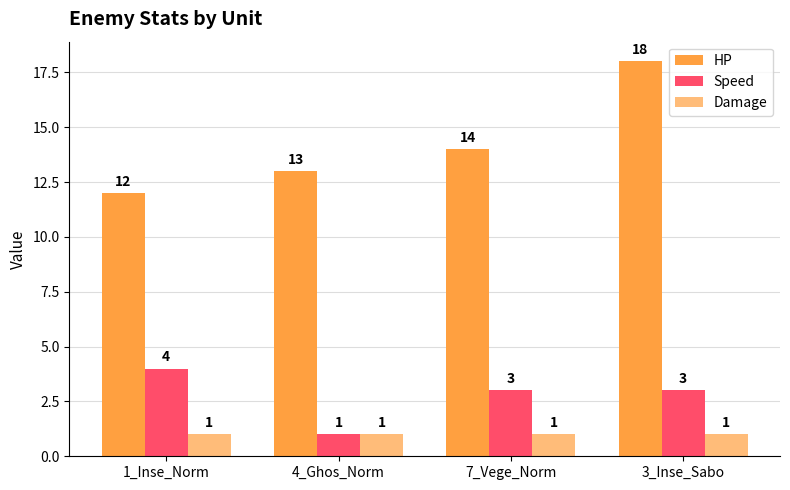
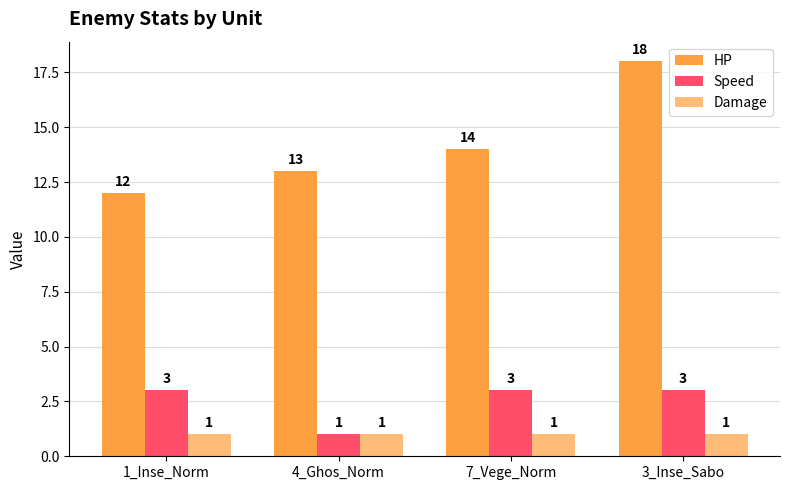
  {
    "Speed": {
-     "1_Inse_Norm": 4,
+     "1_Inse_Norm": 3,
      "4_Ghos_Norm": 1,
      "7_Vege_Norm": 3,
      "3_Inse_Sabo": 3
    }
  }
